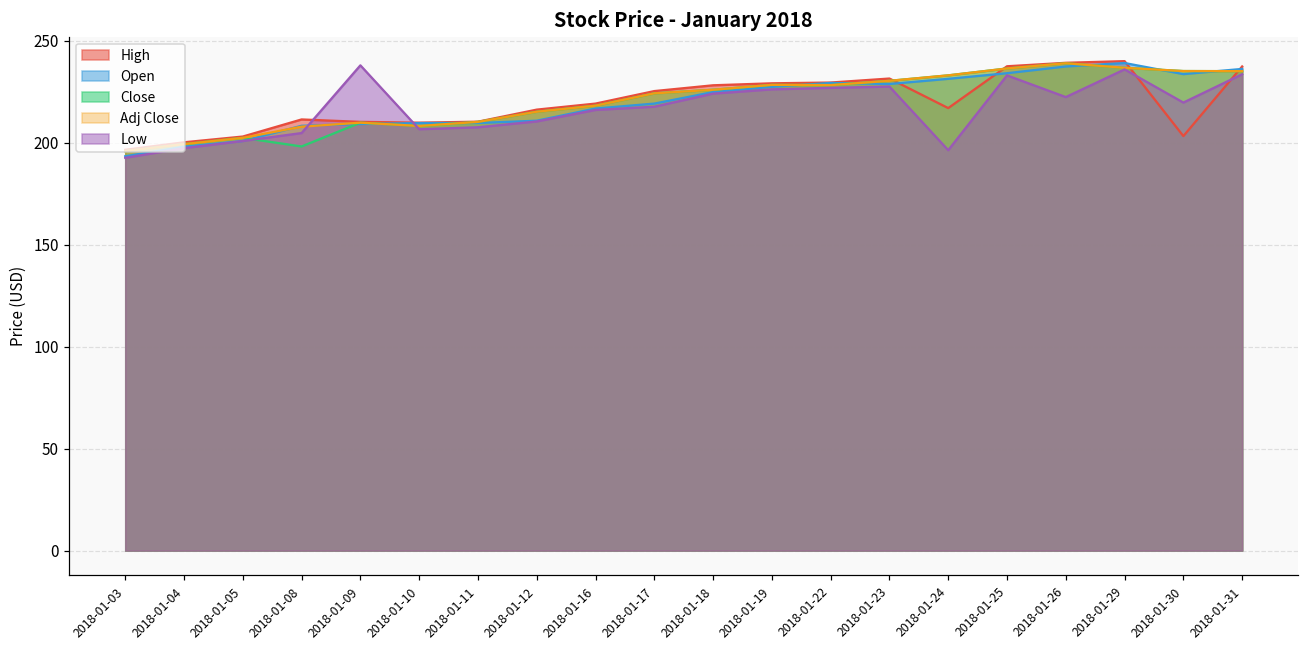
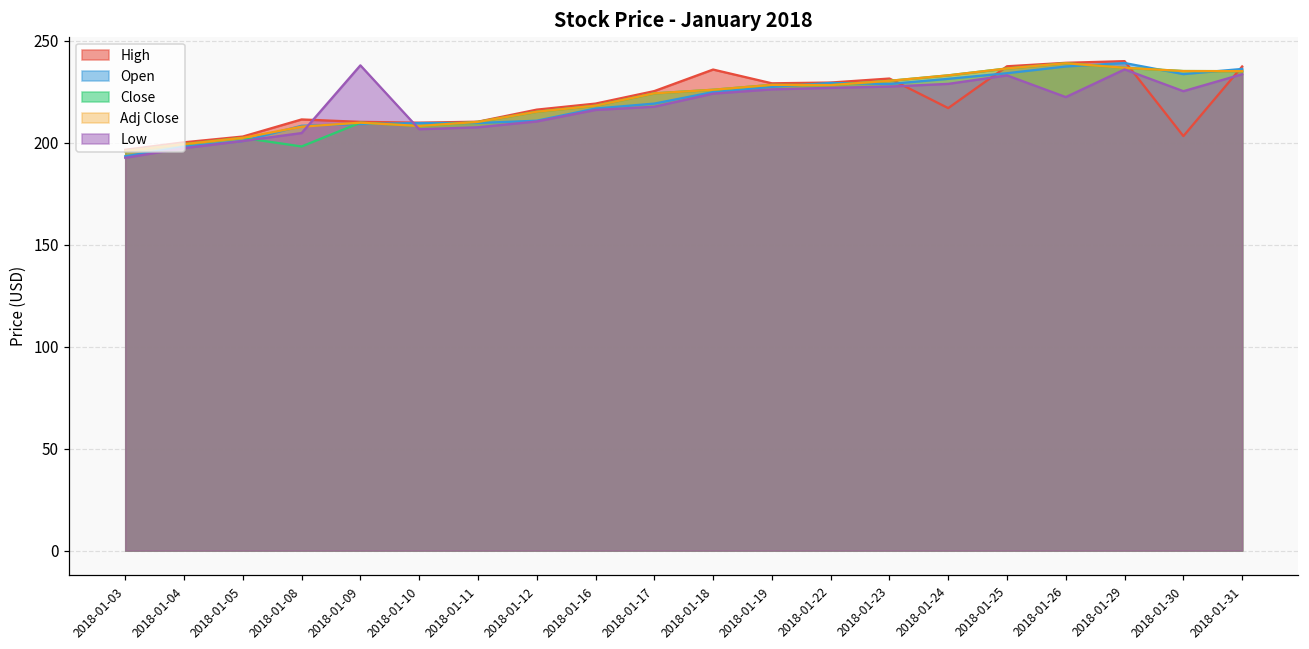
  {
    "High": {
      "2018-01-08": 211,
-     "2018-01-18": 228,
+     "2018-01-18": 236,
      "2018-01-24": 217,
      "2018-01-30": 203
    },
    "Open": {
      "2018-01-17": 219,
      "2018-01-24": 231,
      "2018-01-26": 237,
      "2018-01-30": 234
    },
    "Close": {
      "2018-01-08": 198
    },
    "Low": {
      "2018-01-08": 205,
      "2018-01-09": 238,
      "2018-01-10": 207,
      "2018-01-11": 208,
      "2018-01-17": 218,
-     "2018-01-24": 196,
+     "2018-01-24": 229,
      "2018-01-26": 222,
-     "2018-01-30": 220,
+     "2018-01-30": 225,
      "2018-01-31": 233
    }
  }
